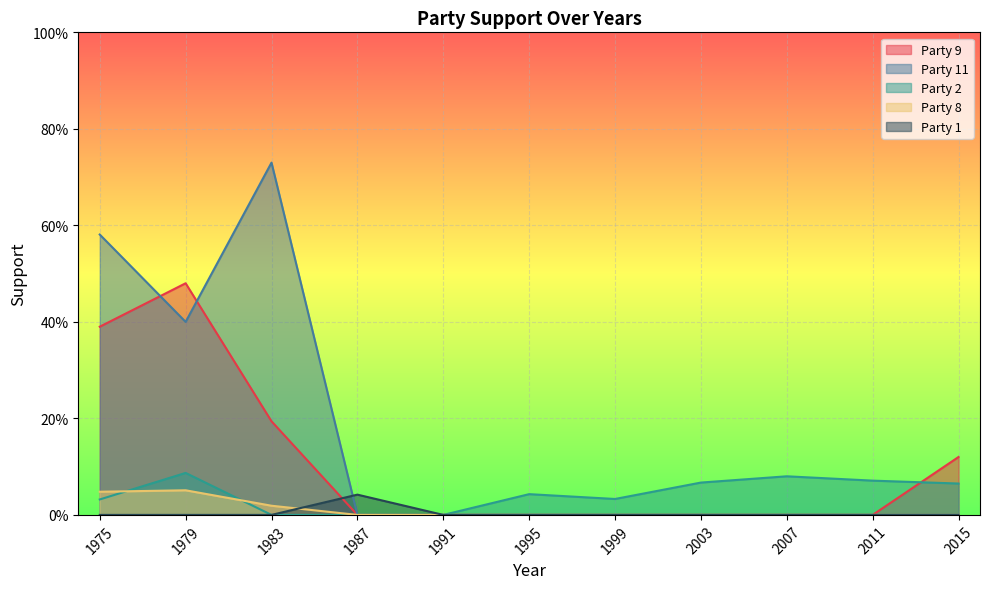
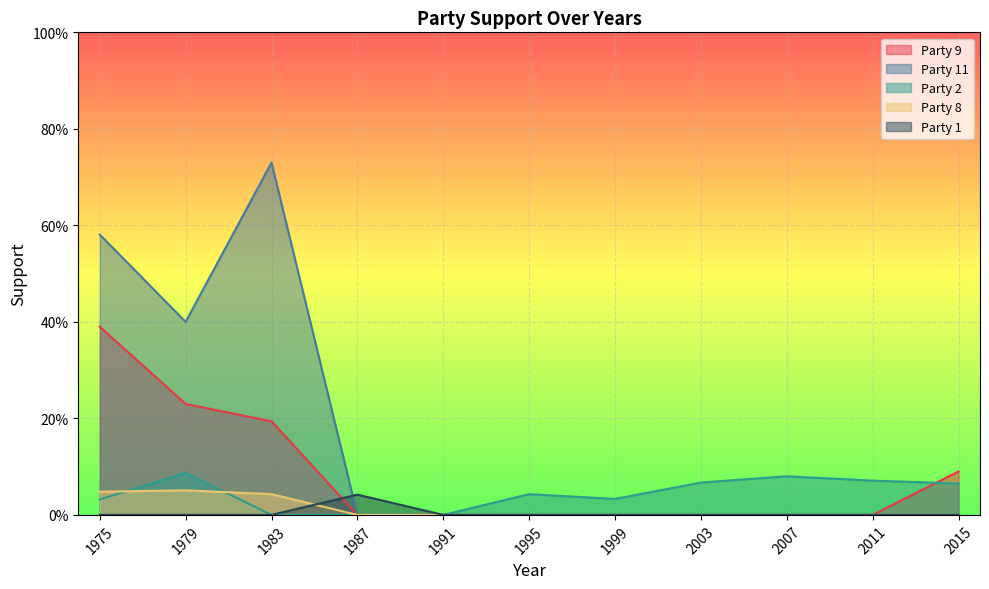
  {
    "Party 9": {
      "1975": "39%",
-     "1979": "48%",
+     "1979": "23%",
      "1983": "19%",
-     "2015": "12%"
+     "2015": "9%"
    },
    "Party 8": {
      "1975": "5%",
      "1979": "5%",
-     "1983": "2%"
+     "1983": "4%"
    },
    "Party 1": {
      "1975": "0%",
      "1979": "0%",
      "1987": "4%"
    }
  }
